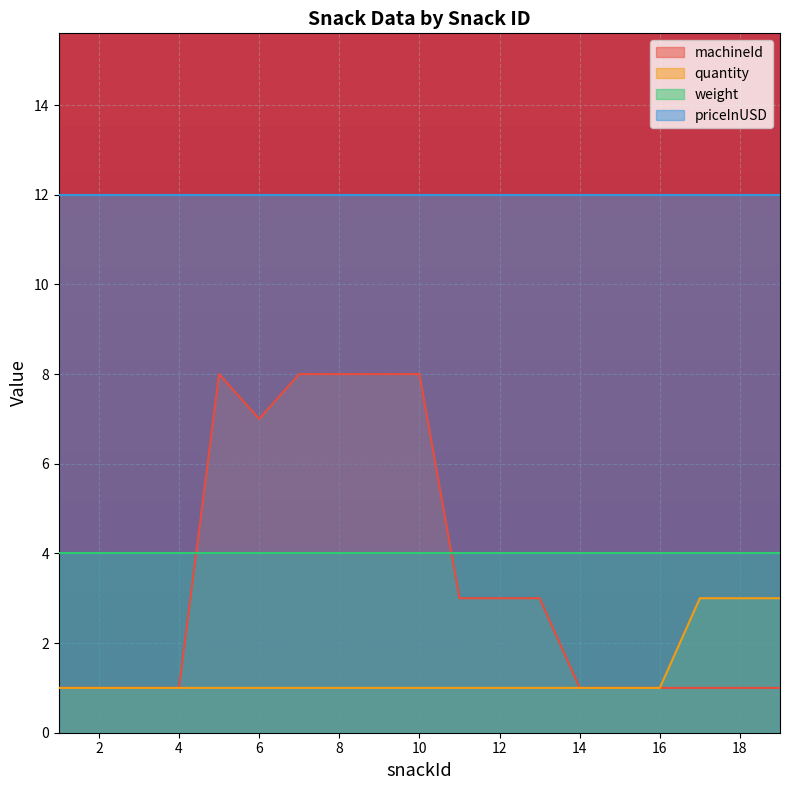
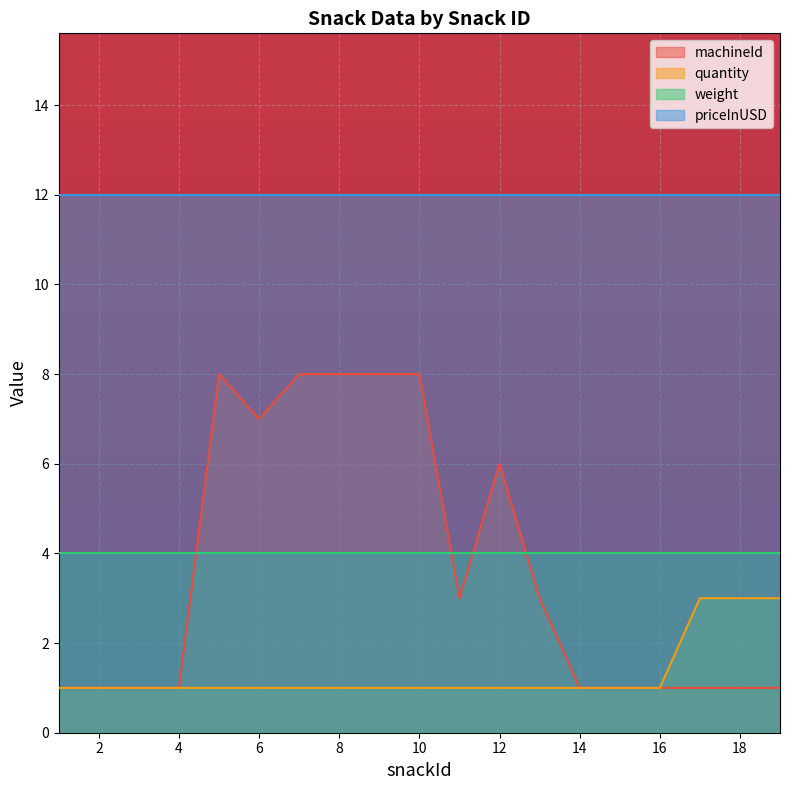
  {
    "machineId": {
      "6": 7,
      "8": 8,
      "10": 8,
-     "12": 3,
+     "12": 6,
      "18": 1
    },
    "quantity": {
      "6": 1,
      "8": 1,
      "10": 1,
      "12": 1,
      "18": 3
    },
    "weight": {
      "2": 4,
      "4": 4,
      "6": 4,
      "8": 4,
      "10": 4,
      "12": 4,
      "14": 4,
      "16": 4,
      "18": 4
    },
    "priceInUSD": {
      "2": 12,
      "4": 12,
      "6": 12,
      "8": 12,
      "10": 12,
      "12": 12,
      "14": 12,
      "16": 12,
      "18": 12
    }
  }
